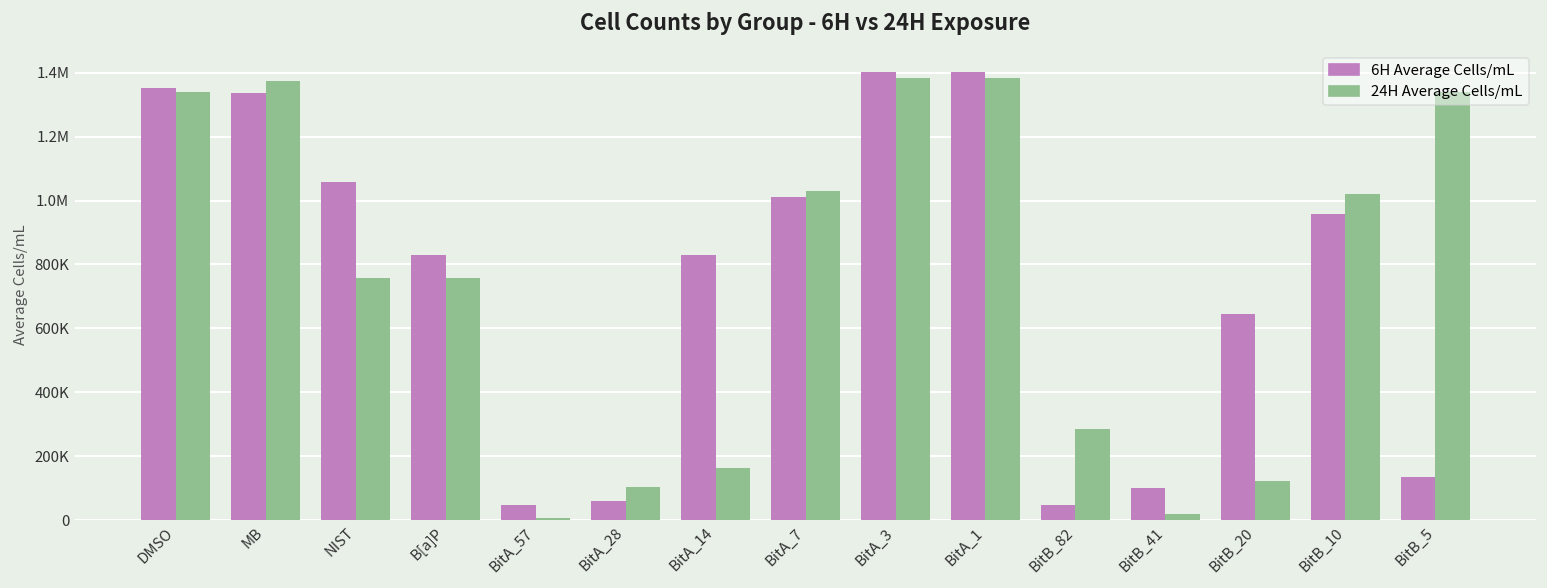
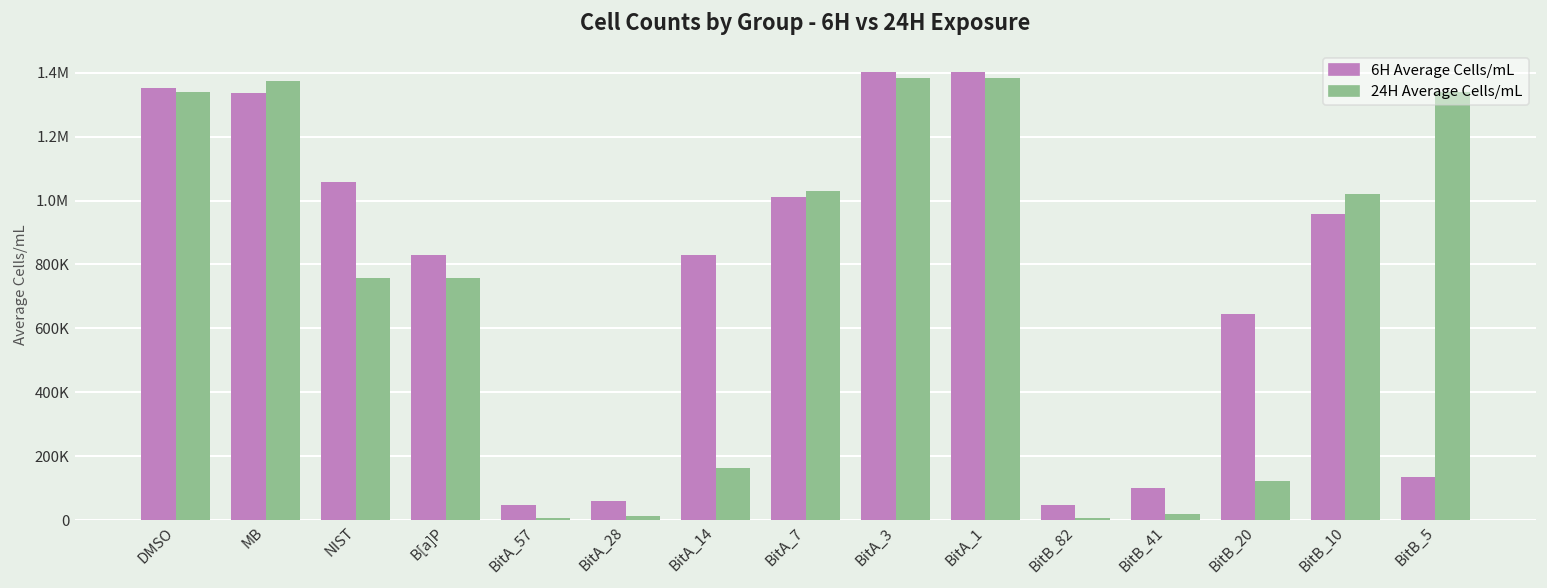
  {
    "6H Average Cells/mL": {
      "DMSO": 1350000,
      "MB": 1340000,
      "NIST": 1060000,
      "B[a]P": 830000,
      "BitA_57": 50000,
      "BitA_28": 60000,
      "BitA_14": 830000,
      "BitA_7": 1010000,
      "BitA_3": 1400000,
      "BitA_1": 1400000,
      "BitB_82": 50000,
      "BitB_41": 100000,
      "BitB_20": 650000,
      "BitB_10": 960000,
      "BitB_5": 140000
    },
    "24H Average Cells/mL": {
      "DMSO": 1340000,
      "MB": 1380000,
      "NIST": 760000,
      "B[a]P": 760000,
-     "BitA_28": 100000,
+     "BitA_28": 10000,
      "BitA_14": 160000,
      "BitA_7": 1030000,
      "BitA_3": 1380000,
      "BitA_1": 1380000,
-     "BitB_82": 280000,
+     "BitB_82": 10000,
      "BitB_41": 20000,
      "BitB_20": 120000,
      "BitB_10": 1020000
    }
  }
